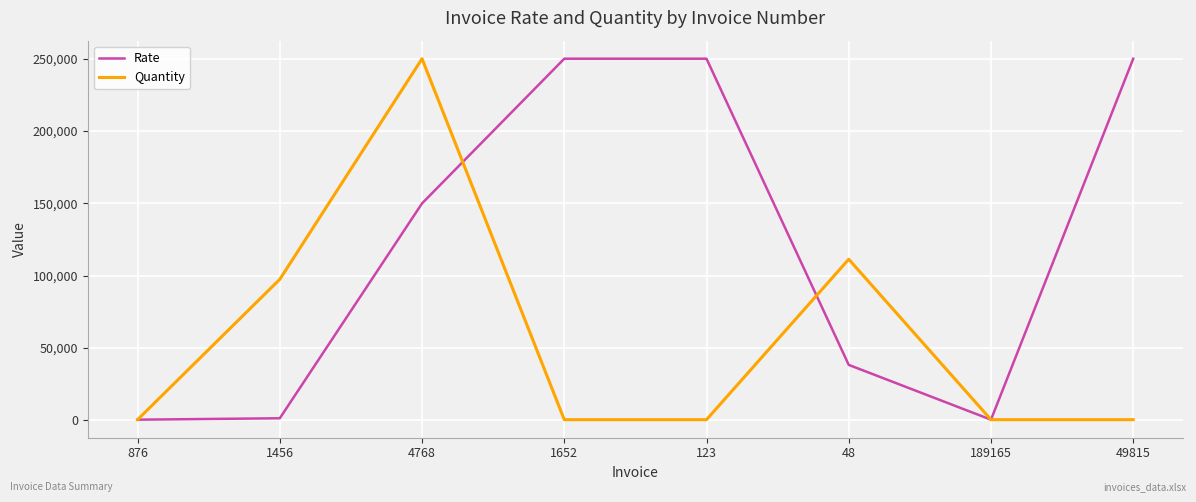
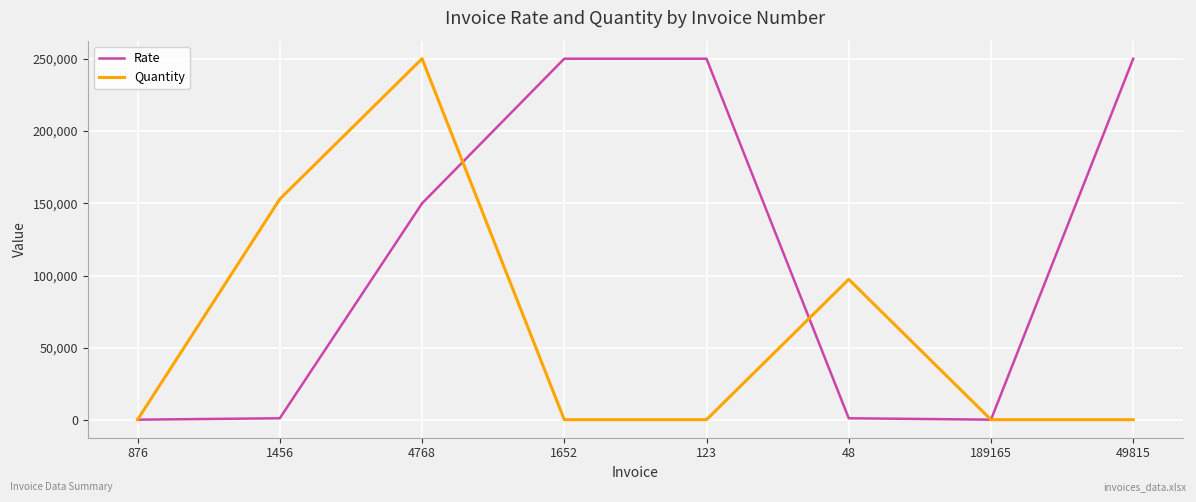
  {
    "Rate": {
      "1456": "2,000",
      "4768": "150,000",
      "1652": "250,000",
      "123": "250,000",
-     "48": "38,000",
+     "48": "2,000",
      "49815": "250,000"
    },
    "Quantity": {
-     "1456": "98,000",
+     "1456": "153,000",
      "4768": "250,000",
      "1652": "1,000",
      "123": "1,000",
-     "48": "111,000",
+     "48": "98,000",
      "49815": "1,000"
    }
  }
